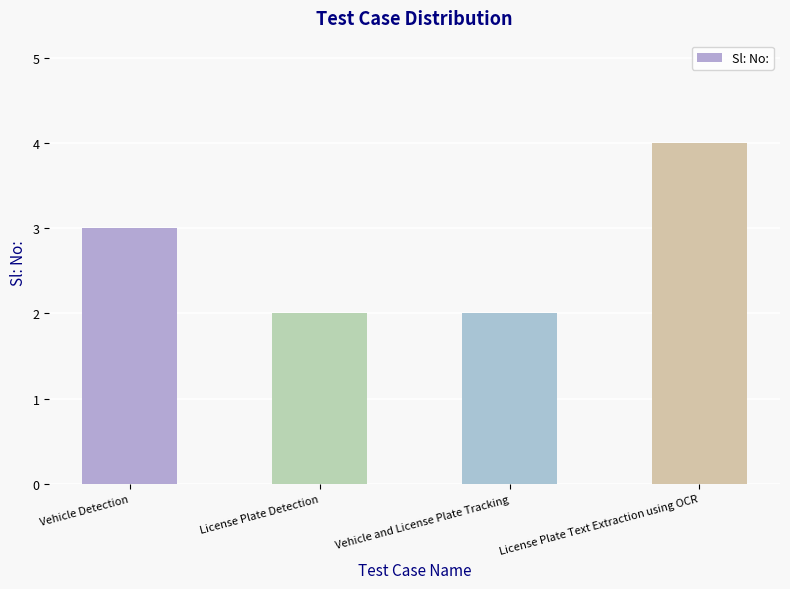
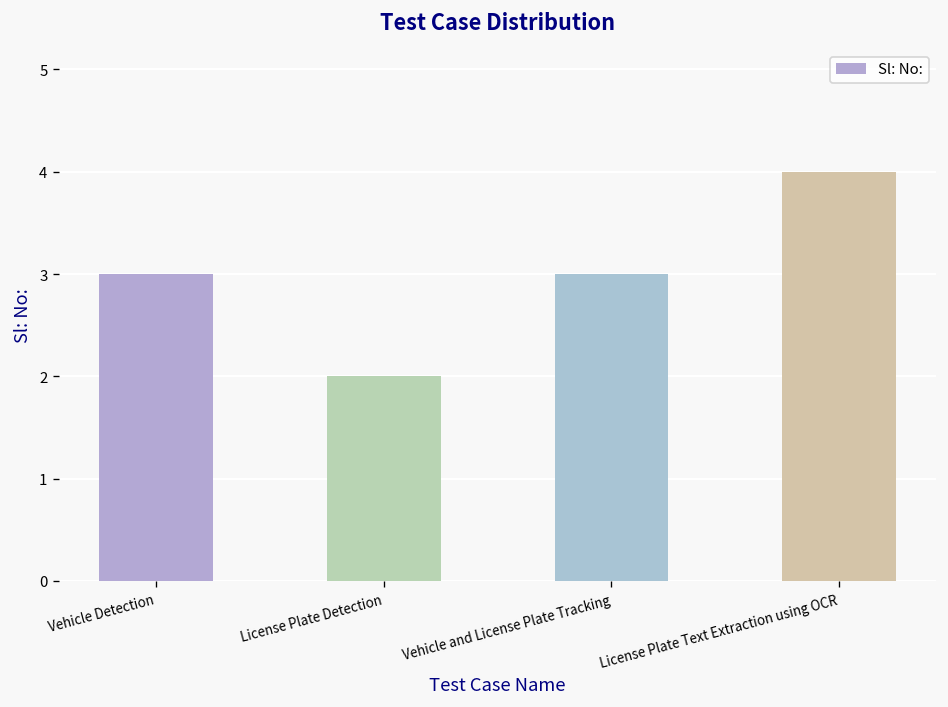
  {
    "Vehicle Detection": 3,
    "License Plate Detection": 2,
-   "Vehicle and License Plate Tracking": 2,
+   "Vehicle and License Plate Tracking": 3,
    "License Plate Text Extraction using OCR": 4
  }
